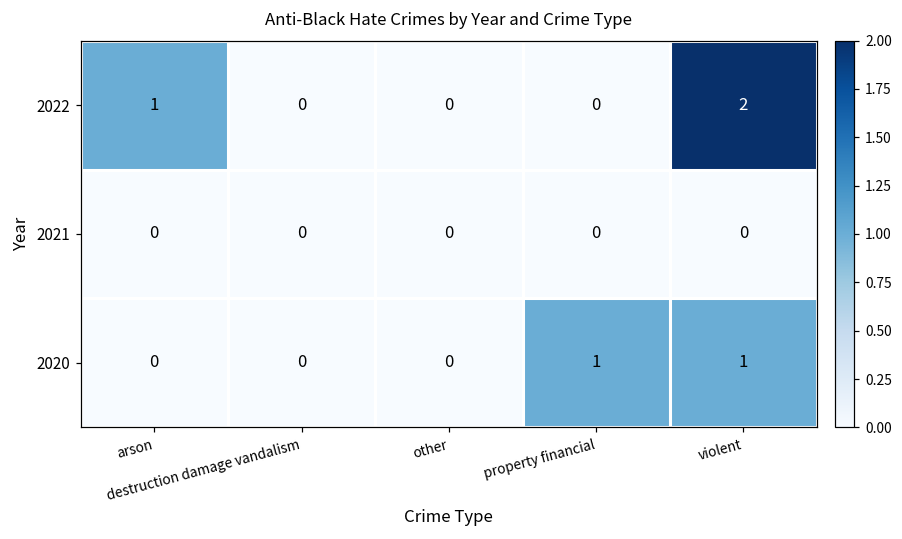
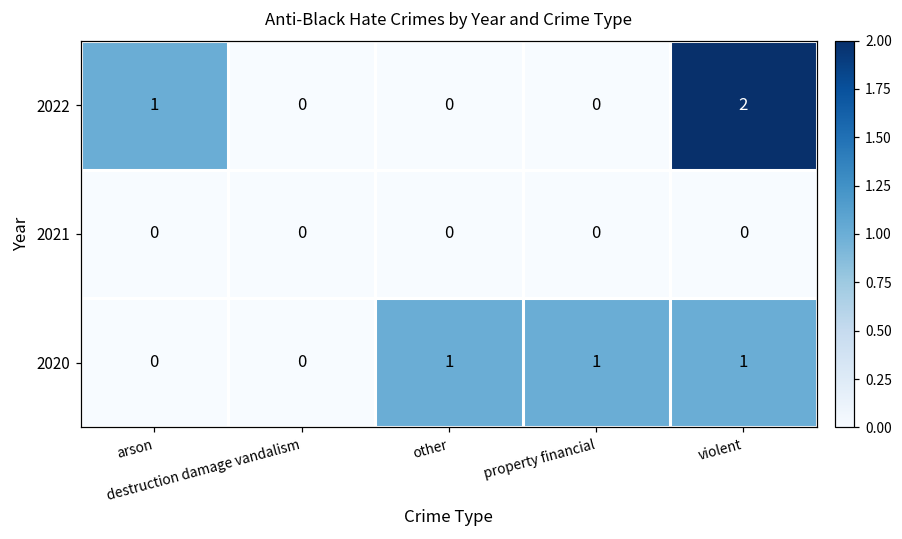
  {
    "2022": {
      "arson": 1,
      "destruction damage vandalism": 0,
      "other": 0,
      "property financial": 0,
      "violent": 2
    },
    "2021": {
      "arson": 0,
      "destruction damage vandalism": 0,
      "other": 0,
      "property financial": 0,
      "violent": 0
    },
    "2020": {
      "arson": 0,
      "destruction damage vandalism": 0,
-     "other": 0,
+     "other": 1,
      "property financial": 1,
      "violent": 1
    }
  }
